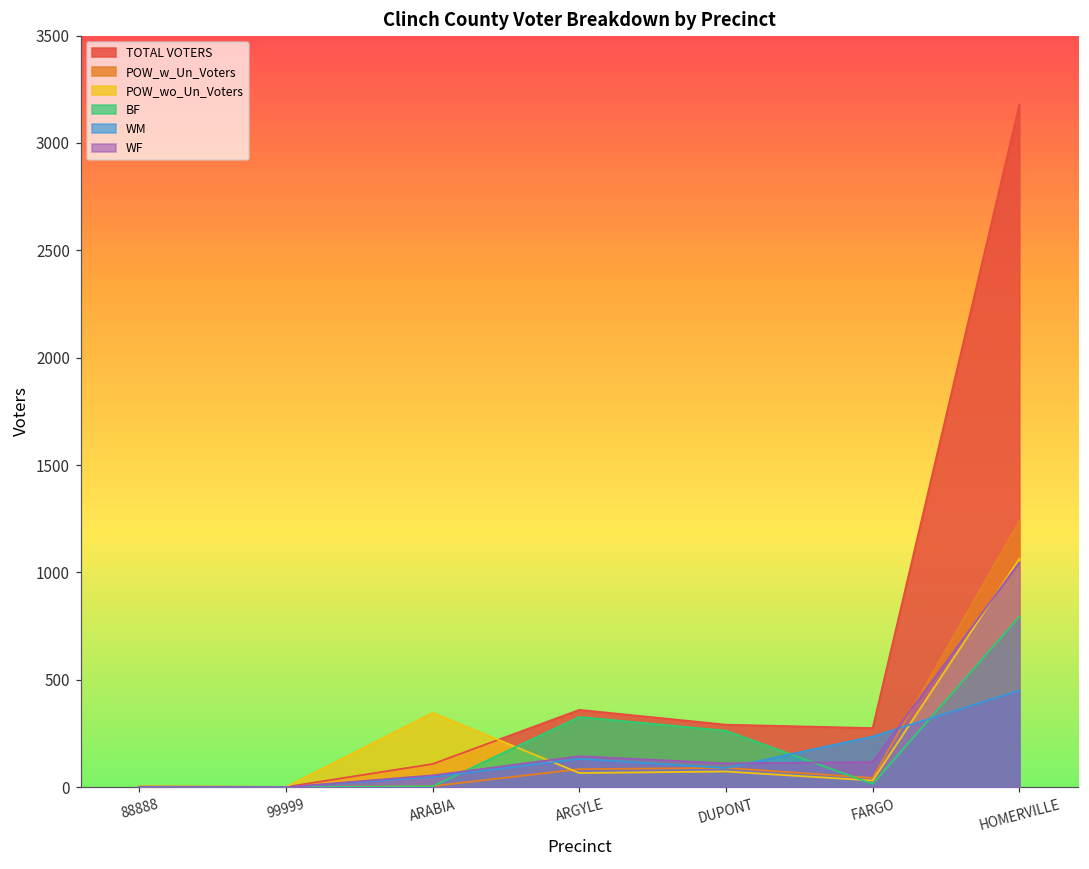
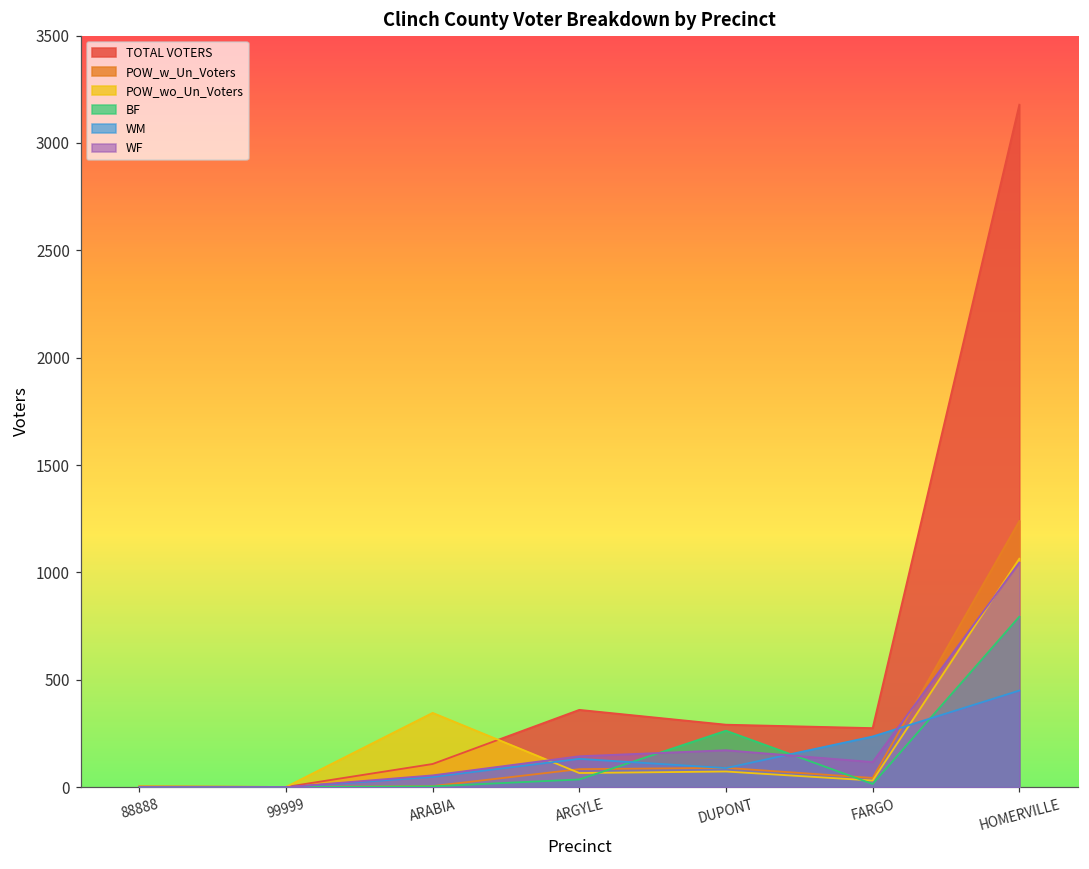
  {
    "POW_wo_Un_Voters": {
      "ARABIA": 350,
      "ARGYLE": 70,
      "DUPONT": 70,
      "HOMERVILLE": 1060
    },
    "BF": {
-     "ARGYLE": 330,
+     "ARGYLE": 40,
      "DUPONT": 260,
      "FARGO": 20,
      "HOMERVILLE": 790
    },
    "WM": {
      "FARGO": 240,
      "HOMERVILLE": 450
    },
    "WF": {
-     "DUPONT": 110,
+     "DUPONT": 170,
      "FARGO": 120,
      "HOMERVILLE": 1050
    }
  }
